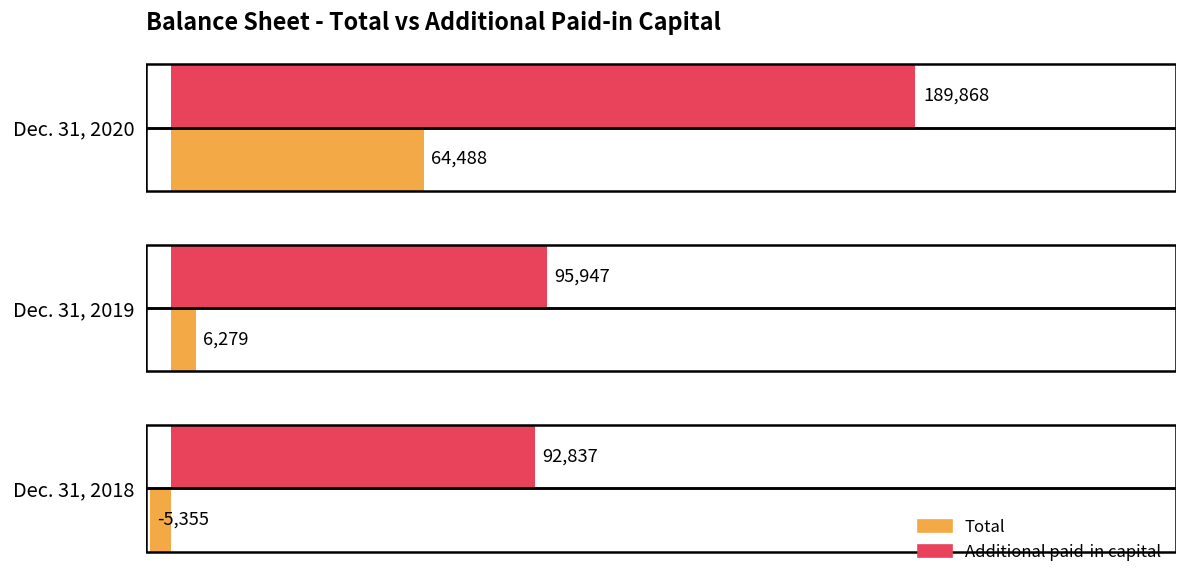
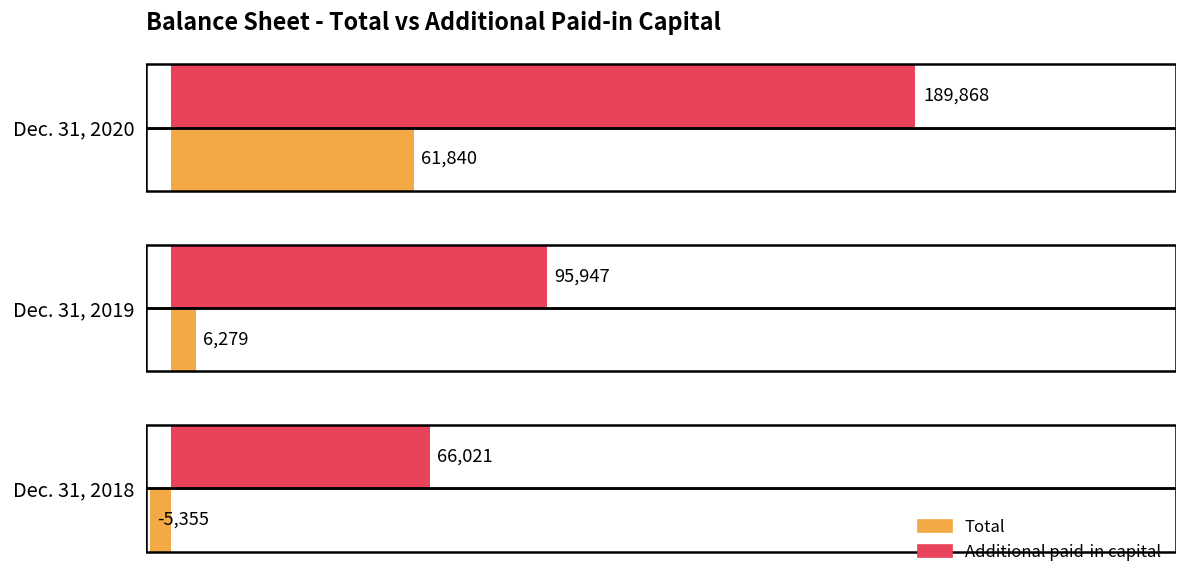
  {
    "Total": {
-     "Dec. 31, 2020": "64,488",
+     "Dec. 31, 2020": "61,840",
      "Dec. 31, 2019": "6,279",
      "Dec. 31, 2018": "-5,355"
    },
    "Additional paid-in capital": {
      "Dec. 31, 2020": "189,868",
      "Dec. 31, 2019": "95,947",
-     "Dec. 31, 2018": "92,837"
+     "Dec. 31, 2018": "66,021"
    }
  }
